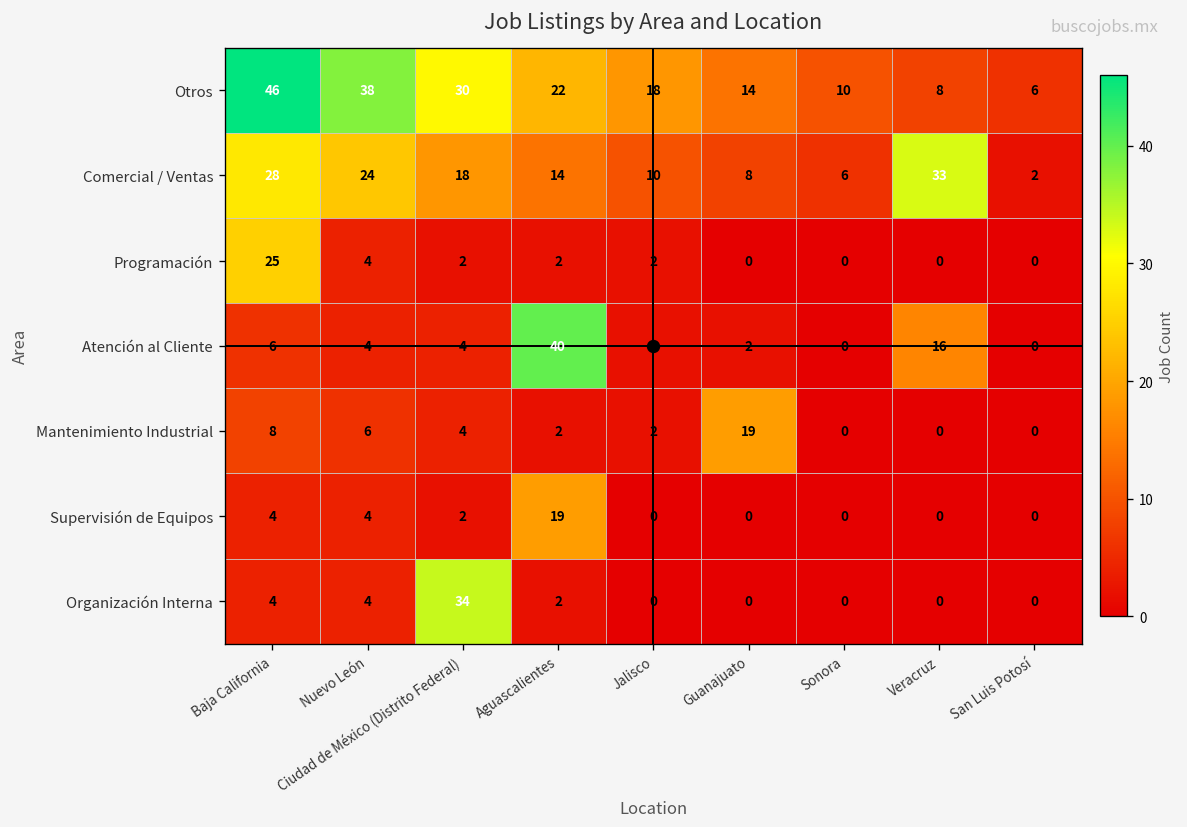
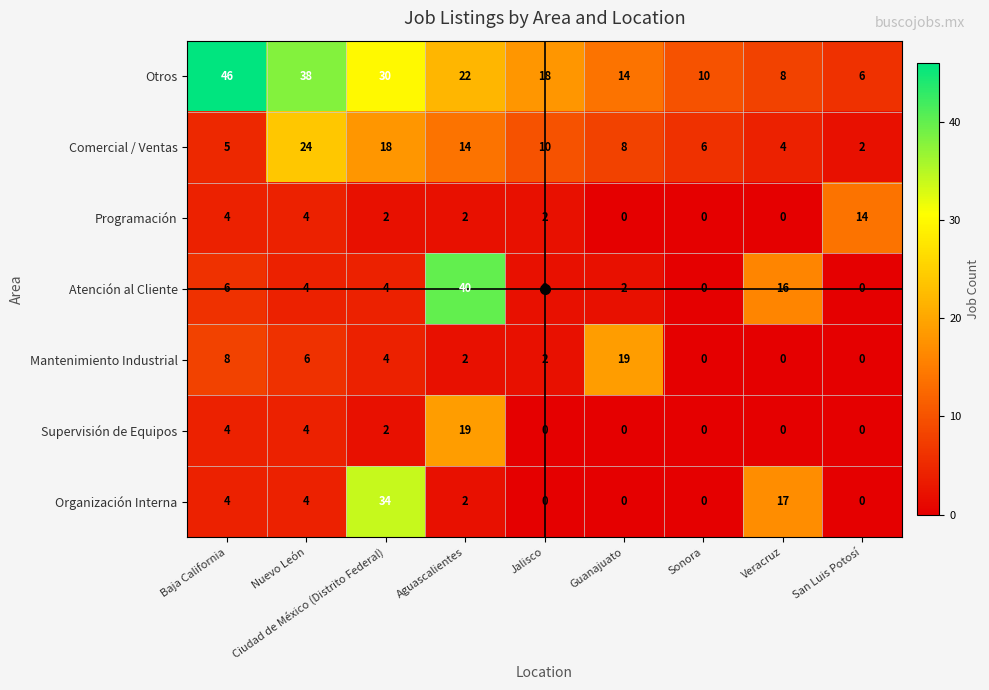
  {
    "Otros": {
      "Baja California": 46,
      "Nuevo León": 38,
      "Ciudad de México (Distrito Federal)": 30,
      "Aguascalientes": 22,
      "Jalisco": 18,
      "Guanajuato": 14,
      "Sonora": 10,
      "Veracruz": 8,
      "San Luis Potosí": 6
    },
    "Comercial / Ventas": {
-     "Baja California": 28,
+     "Baja California": 5,
      "Nuevo León": 24,
      "Ciudad de México (Distrito Federal)": 18,
      "Aguascalientes": 14,
      "Jalisco": 10,
      "Guanajuato": 8,
      "Sonora": 6,
-     "Veracruz": 33,
+     "Veracruz": 4,
      "San Luis Potosí": 2
    },
    "Programación": {
-     "Baja California": 25,
+     "Baja California": 4,
      "Nuevo León": 4,
      "Ciudad de México (Distrito Federal)": 2,
      "Aguascalientes": 2,
      "Jalisco": 2,
      "Guanajuato": 0,
      "Sonora": 0,
      "Veracruz": 0,
-     "San Luis Potosí": 0
+     "San Luis Potosí": 14
    },
    "Atención al Cliente": {
      "Baja California": 6,
      "Nuevo León": 4,
      "Ciudad de México (Distrito Federal)": 4,
      "Aguascalientes": 40,
      "Guanajuato": 2,
      "Sonora": 0,
      "Veracruz": 16,
      "San Luis Potosí": 0
    },
    "Mantenimiento Industrial": {
      "Baja California": 8,
      "Nuevo León": 6,
      "Ciudad de México (Distrito Federal)": 4,
      "Aguascalientes": 2,
      "Jalisco": 2,
      "Guanajuato": 19,
      "Sonora": 0,
      "Veracruz": 0,
      "San Luis Potosí": 0
    },
    "Supervisión de Equipos": {
      "Baja California": 4,
      "Nuevo León": 4,
      "Ciudad de México (Distrito Federal)": 2,
      "Aguascalientes": 19,
      "Jalisco": 0,
      "Guanajuato": 0,
      "Sonora": 0,
      "Veracruz": 0,
      "San Luis Potosí": 0
    },
    "Organización Interna": {
      "Baja California": 4,
      "Nuevo León": 4,
      "Ciudad de México (Distrito Federal)": 34,
      "Aguascalientes": 2,
      "Jalisco": 0,
      "Guanajuato": 0,
      "Sonora": 0,
-     "Veracruz": 0,
+     "Veracruz": 17,
      "San Luis Potosí": 0
    }
  }
